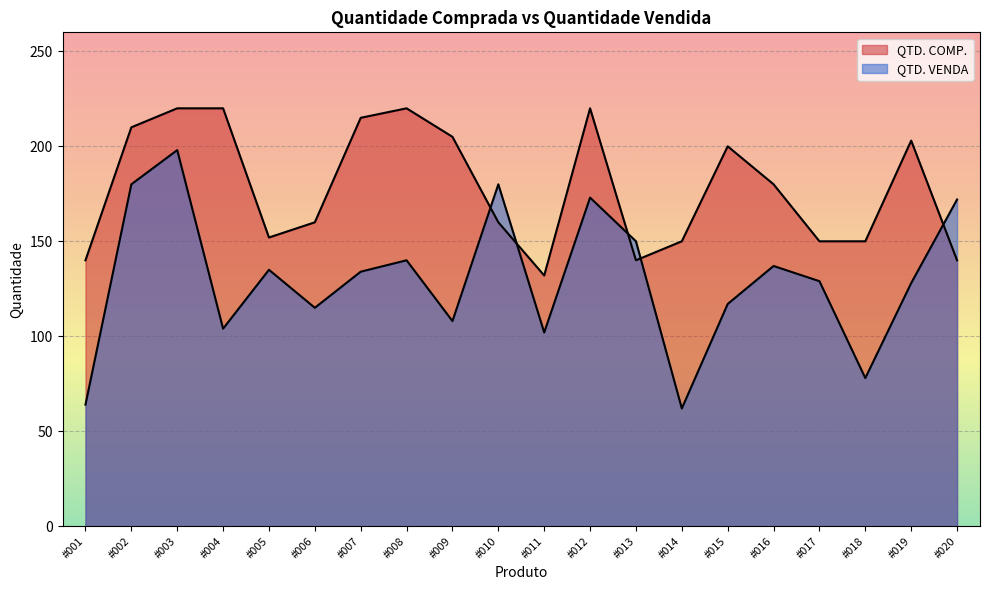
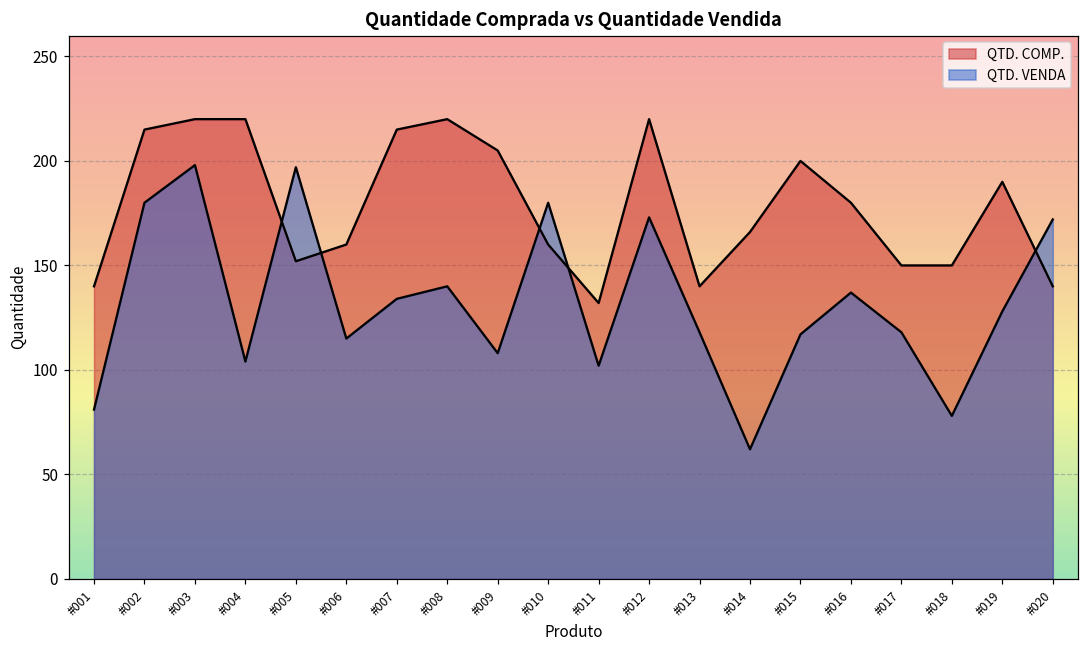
  {
    "QTD. COMP.": {
      "#001": 140,
-     "#002": 210,
+     "#002": 215,
      "#003": 220,
      "#004": 220,
      "#005": 152,
      "#006": 160,
      "#007": 215,
      "#008": 220,
      "#009": 205,
      "#010": 160,
      "#011": 132,
      "#012": 220,
      "#013": 140,
-     "#014": 150,
+     "#014": 166,
      "#015": 200,
      "#016": 180,
      "#017": 150,
      "#018": 150,
-     "#019": 203,
+     "#019": 190,
      "#020": 140
    },
    "QTD. VENDA": {
-     "#001": 64,
+     "#001": 81,
      "#002": 180,
      "#003": 198,
      "#004": 104,
-     "#005": 135,
+     "#005": 197,
      "#006": 115,
      "#007": 134,
      "#008": 140,
      "#009": 108,
      "#010": 180,
      "#011": 102,
      "#012": 173,
-     "#013": 150,
+     "#013": 118,
      "#014": 62,
      "#015": 117,
      "#016": 137,
-     "#017": 129,
+     "#017": 118,
      "#018": 78,
      "#019": 128,
      "#020": 172
    }
  }
